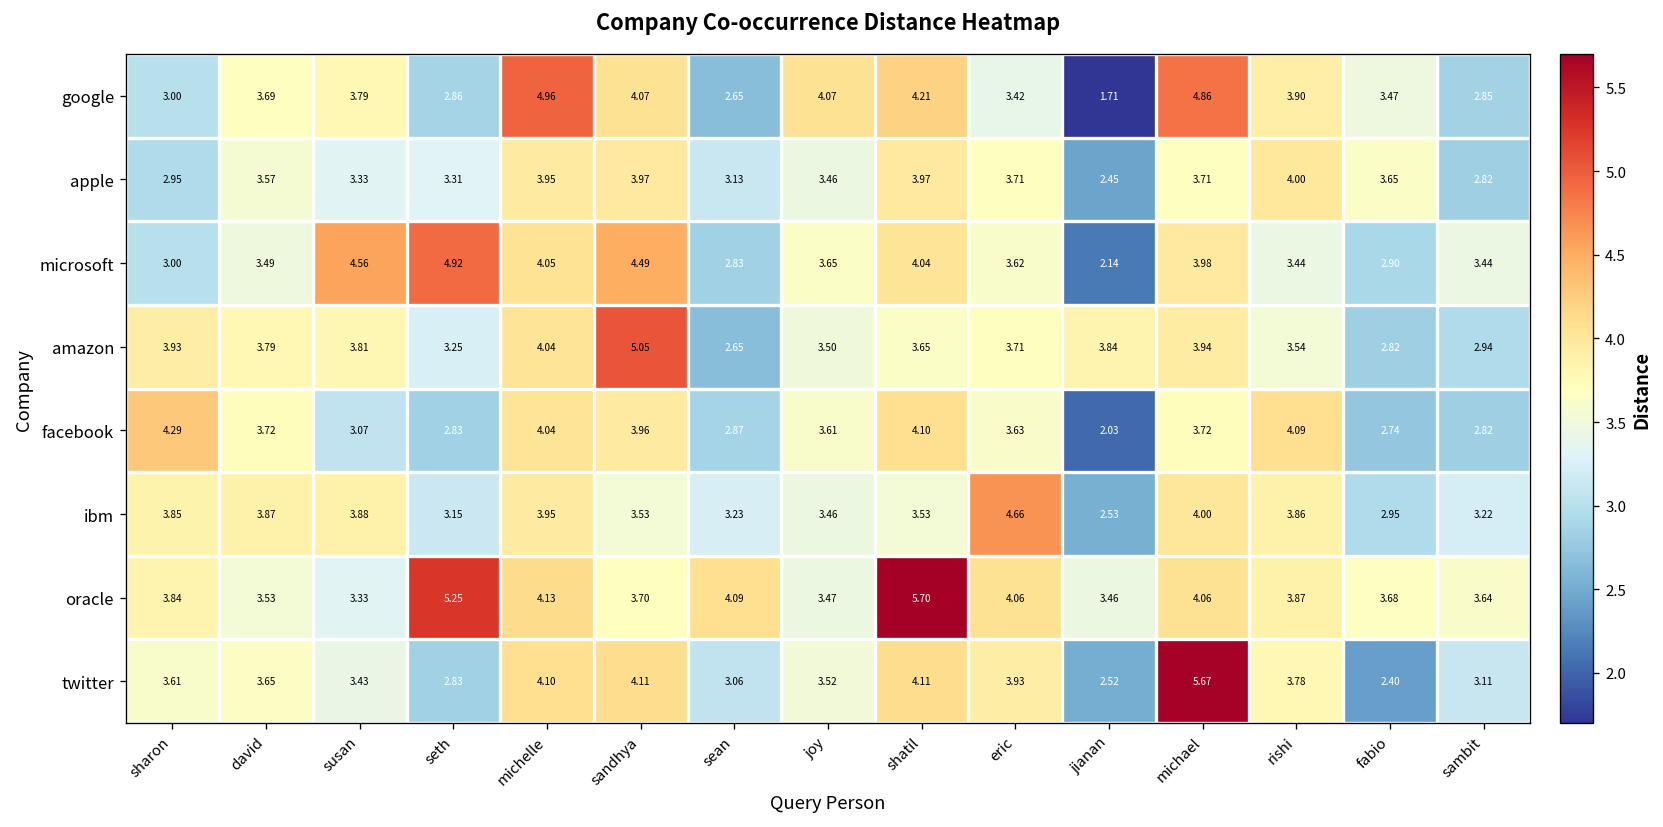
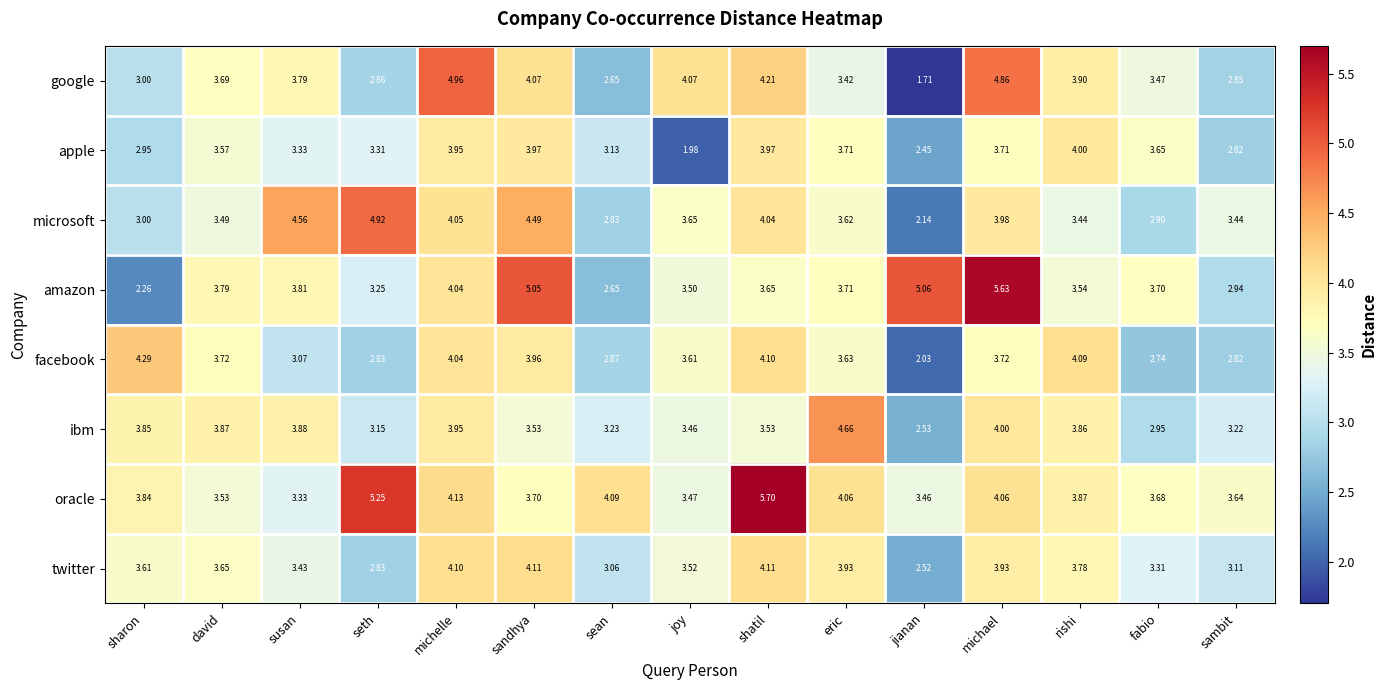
  {
    "google": {
      "sharon": 3.00,
      "david": 3.69,
      "susan": 3.79,
      "seth": 2.86,
      "michelle": 4.96,
      "sandhya": 4.07,
      "sean": 2.65,
      "joy": 4.07,
      "shatil": 4.21,
      "eric": 3.42,
      "jianan": 1.71,
      "michael": 4.86,
      "rishi": 3.90,
      "fabio": 3.47,
      "sambit": 2.85
    },
    "apple": {
      "sharon": 2.95,
      "david": 3.57,
      "susan": 3.33,
      "seth": 3.31,
      "michelle": 3.95,
      "sandhya": 3.97,
      "sean": 3.13,
-     "joy": 3.46,
+     "joy": 1.98,
      "shatil": 3.97,
      "eric": 3.71,
      "jianan": 2.45,
      "michael": 3.71,
      "rishi": 4.00,
      "fabio": 3.65,
      "sambit": 2.82
    },
    "microsoft": {
      "sharon": 3.00,
      "david": 3.49,
      "susan": 4.56,
      "seth": 4.92,
      "michelle": 4.05,
      "sandhya": 4.49,
      "sean": 2.83,
      "joy": 3.65,
      "shatil": 4.04,
      "eric": 3.62,
      "jianan": 2.14,
      "michael": 3.98,
      "rishi": 3.44,
      "fabio": 2.90,
      "sambit": 3.44
    },
    "amazon": {
-     "sharon": 3.93,
+     "sharon": 2.26,
      "david": 3.79,
      "susan": 3.81,
      "seth": 3.25,
      "michelle": 4.04,
      "sandhya": 5.05,
      "sean": 2.65,
      "joy": 3.50,
      "shatil": 3.65,
      "eric": 3.71,
-     "jianan": 3.84,
-     "michael": 3.94,
+     "jianan": 5.06,
+     "michael": 5.63,
      "rishi": 3.54,
-     "fabio": 2.82,
+     "fabio": 3.70,
      "sambit": 2.94
    },
    "facebook": {
      "sharon": 4.29,
      "david": 3.72,
      "susan": 3.07,
      "seth": 2.83,
      "michelle": 4.04,
      "sandhya": 3.96,
      "sean": 2.87,
      "joy": 3.61,
      "shatil": 4.10,
      "eric": 3.63,
      "jianan": 2.03,
      "michael": 3.72,
      "rishi": 4.09,
      "fabio": 2.74,
      "sambit": 2.82
    },
    "ibm": {
      "sharon": 3.85,
      "david": 3.87,
      "susan": 3.88,
      "seth": 3.15,
      "michelle": 3.95,
      "sandhya": 3.53,
      "sean": 3.23,
      "joy": 3.46,
      "shatil": 3.53,
      "eric": 4.66,
      "jianan": 2.53,
      "michael": 4.00,
      "rishi": 3.86,
      "fabio": 2.95,
      "sambit": 3.22
    },
    "oracle": {
      "sharon": 3.84,
      "david": 3.53,
      "susan": 3.33,
      "seth": 5.25,
      "michelle": 4.13,
      "sandhya": 3.70,
      "sean": 4.09,
      "joy": 3.47,
      "shatil": 5.70,
      "eric": 4.06,
      "jianan": 3.46,
      "michael": 4.06,
      "rishi": 3.87,
      "fabio": 3.68,
      "sambit": 3.64
    },
    "twitter": {
      "sharon": 3.61,
      "david": 3.65,
      "susan": 3.43,
      "seth": 2.83,
      "michelle": 4.10,
      "sandhya": 4.11,
      "sean": 3.06,
      "joy": 3.52,
      "shatil": 4.11,
      "eric": 3.93,
      "jianan": 2.52,
-     "michael": 5.67,
+     "michael": 3.93,
      "rishi": 3.78,
-     "fabio": 2.40,
+     "fabio": 3.31,
      "sambit": 3.11
    }
  }
